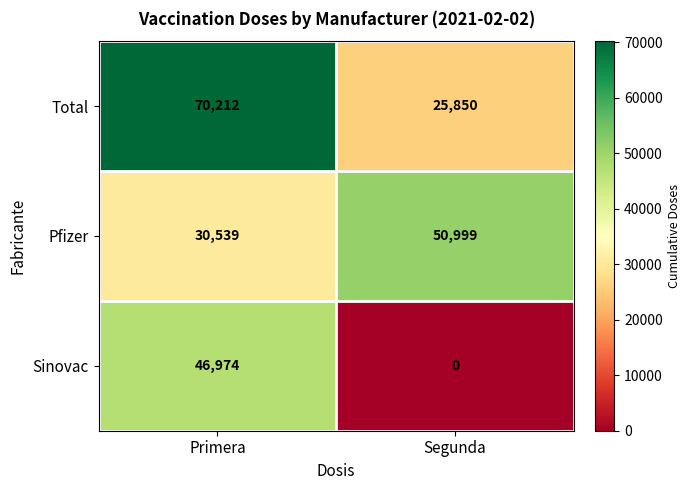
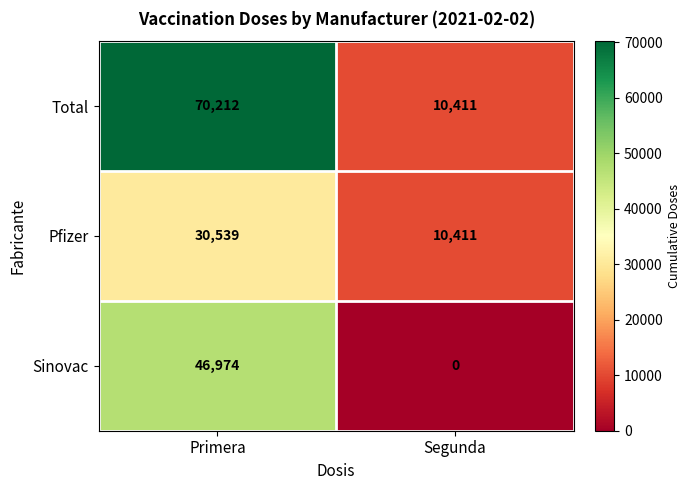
  {
    "Total": {
      "Primera": "70,212",
-     "Segunda": "25,850"
+     "Segunda": "10,411"
    },
    "Pfizer": {
      "Primera": "30,539",
-     "Segunda": "50,999"
+     "Segunda": "10,411"
    },
    "Sinovac": {
      "Primera": "46,974",
      "Segunda": "0"
    }
  }
